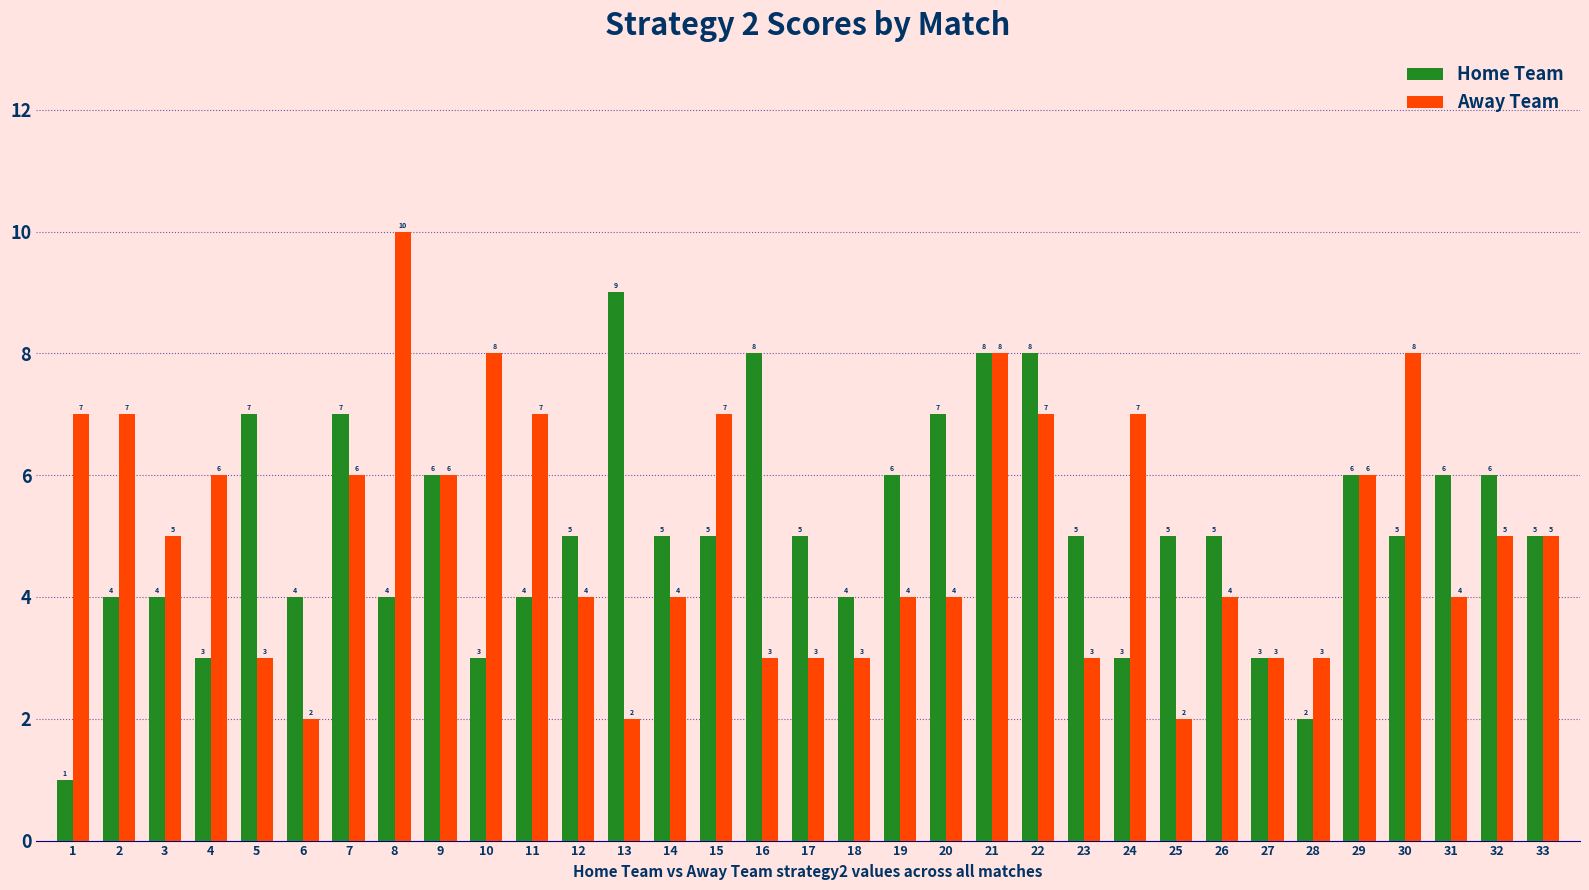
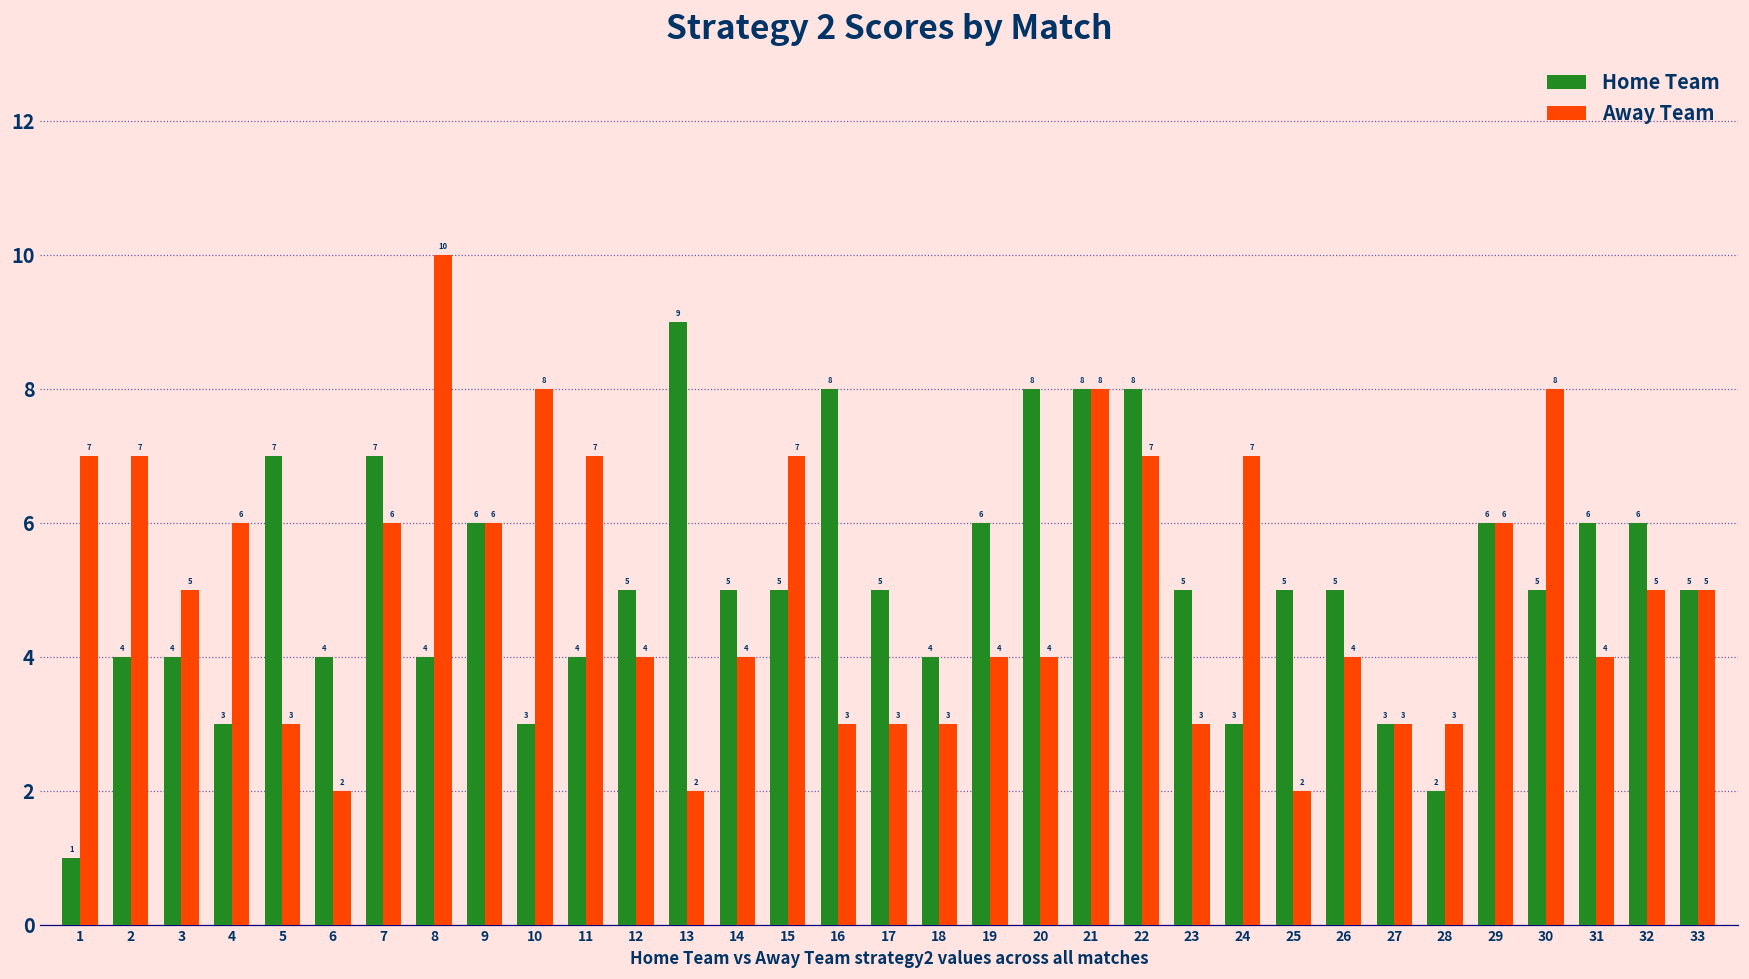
  {
    "Home Team": {
      "1": 1,
      "2": 4,
      "3": 4,
      "4": 3,
      "5": 7,
      "6": 4,
      "7": 7,
      "8": 4,
      "9": 6,
      "10": 3,
      "11": 4,
      "12": 5,
      "13": 9,
      "14": 5,
      "15": 5,
      "16": 8,
      "17": 5,
      "18": 4,
      "19": 6,
-     "20": 7,
+     "20": 8,
      "21": 8,
      "22": 8,
      "23": 5,
      "24": 3,
      "25": 5,
      "26": 5,
      "27": 3,
      "28": 2,
      "29": 6,
      "30": 5,
      "31": 6,
      "32": 6,
      "33": 5
    },
    "Away Team": {
      "1": 7,
      "2": 7,
      "3": 5,
      "4": 6,
      "5": 3,
      "6": 2,
      "7": 6,
      "8": 10,
      "9": 6,
      "10": 8,
      "11": 7,
      "12": 4,
      "13": 2,
      "14": 4,
      "15": 7,
      "16": 3,
      "17": 3,
      "18": 3,
      "19": 4,
      "20": 4,
      "21": 8,
      "22": 7,
      "23": 3,
      "24": 7,
      "25": 2,
      "26": 4,
      "27": 3,
      "28": 3,
      "29": 6,
      "30": 8,
      "31": 4,
      "32": 5,
      "33": 5
    }
  }
